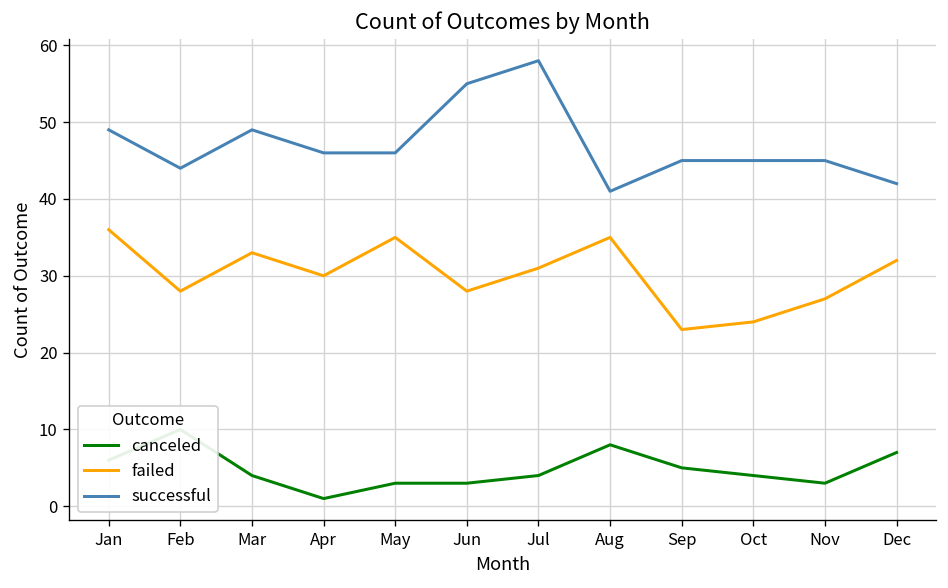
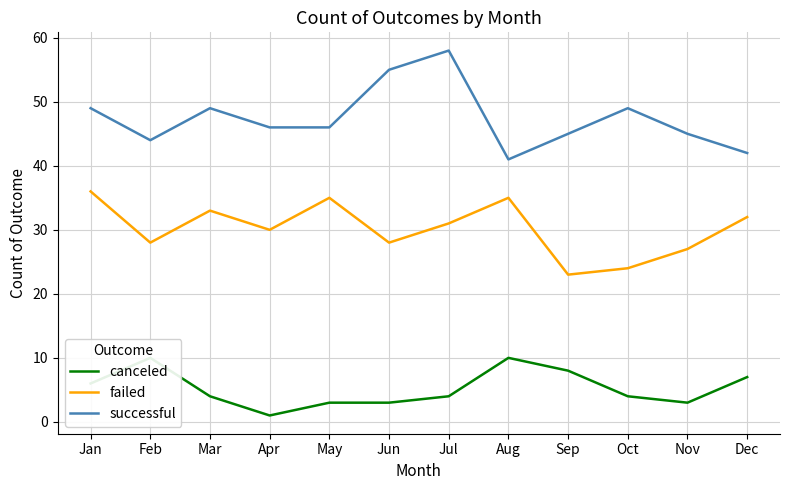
  {
    "canceled": {
      "Mar": 4,
      "Apr": 1,
      "May": 3,
      "Jun": 3,
      "Jul": 4,
-     "Aug": 8,
-     "Sep": 5,
+     "Aug": 10,
+     "Sep": 8,
      "Oct": 4,
      "Nov": 3,
      "Dec": 7
    },
    "failed": {
      "Jan": 36,
      "Feb": 28,
      "Mar": 33,
      "Apr": 30,
      "May": 35,
      "Jun": 28,
      "Jul": 31,
      "Aug": 35,
      "Sep": 23,
      "Oct": 24,
      "Nov": 27,
      "Dec": 32
    },
    "successful": {
      "Jan": 49,
      "Feb": 44,
      "Mar": 49,
      "Apr": 46,
      "May": 46,
      "Jun": 55,
      "Jul": 58,
      "Aug": 41,
      "Sep": 45,
-     "Oct": 45,
+     "Oct": 49,
      "Nov": 45,
      "Dec": 42
    }
  }
